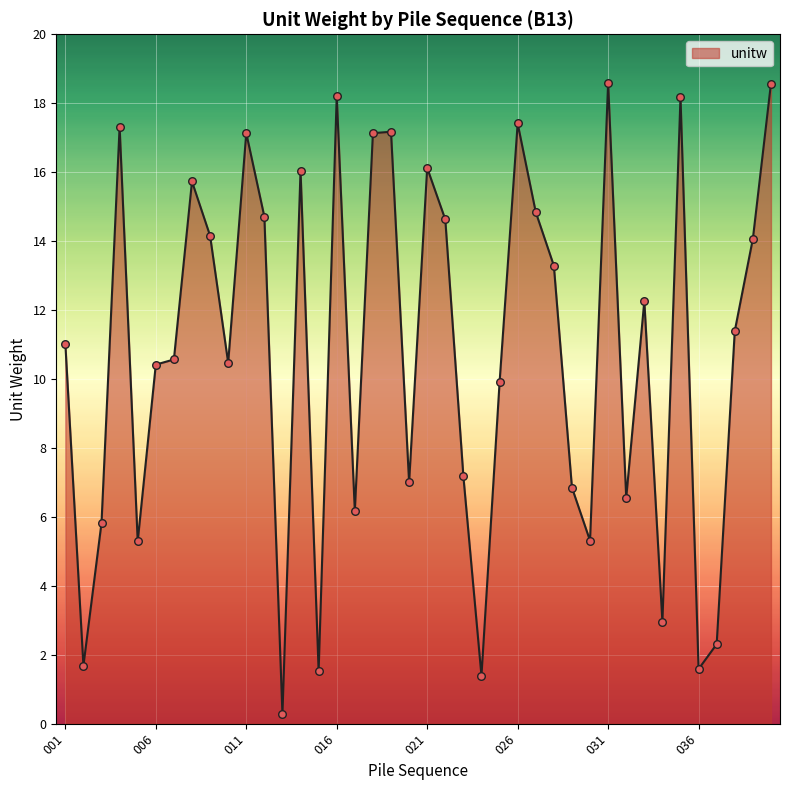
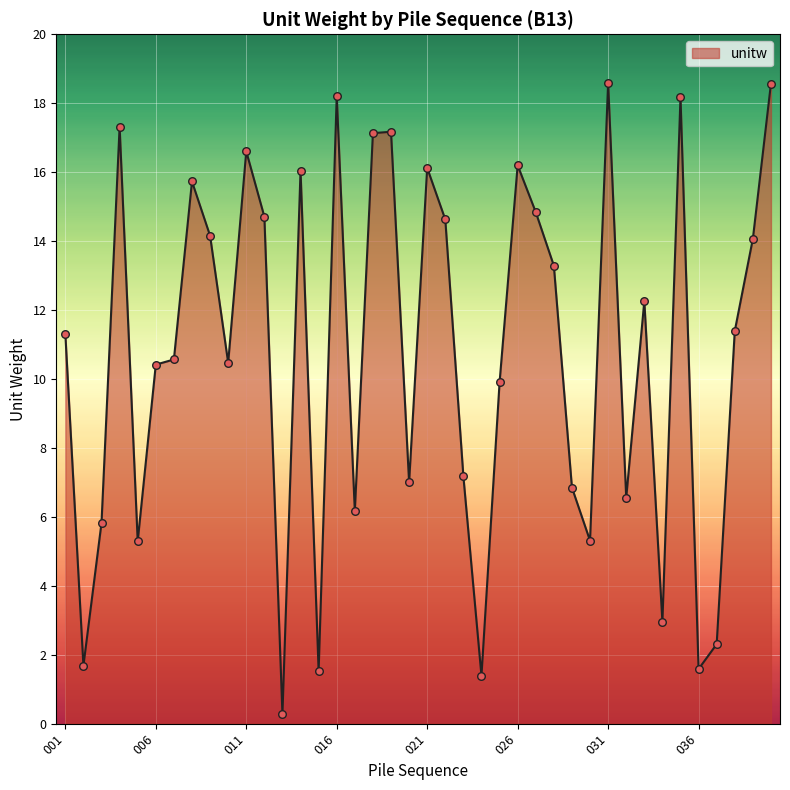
  {
-   "001": 11.0,
+   "001": 11.3,
    "006": 10.4,
-   "011": 17.1,
+   "011": 16.6,
    "016": 18.2,
    "021": 16.1,
-   "026": 17.4,
+   "026": 16.2,
    "031": 18.6,
    "036": 1.6
  }
